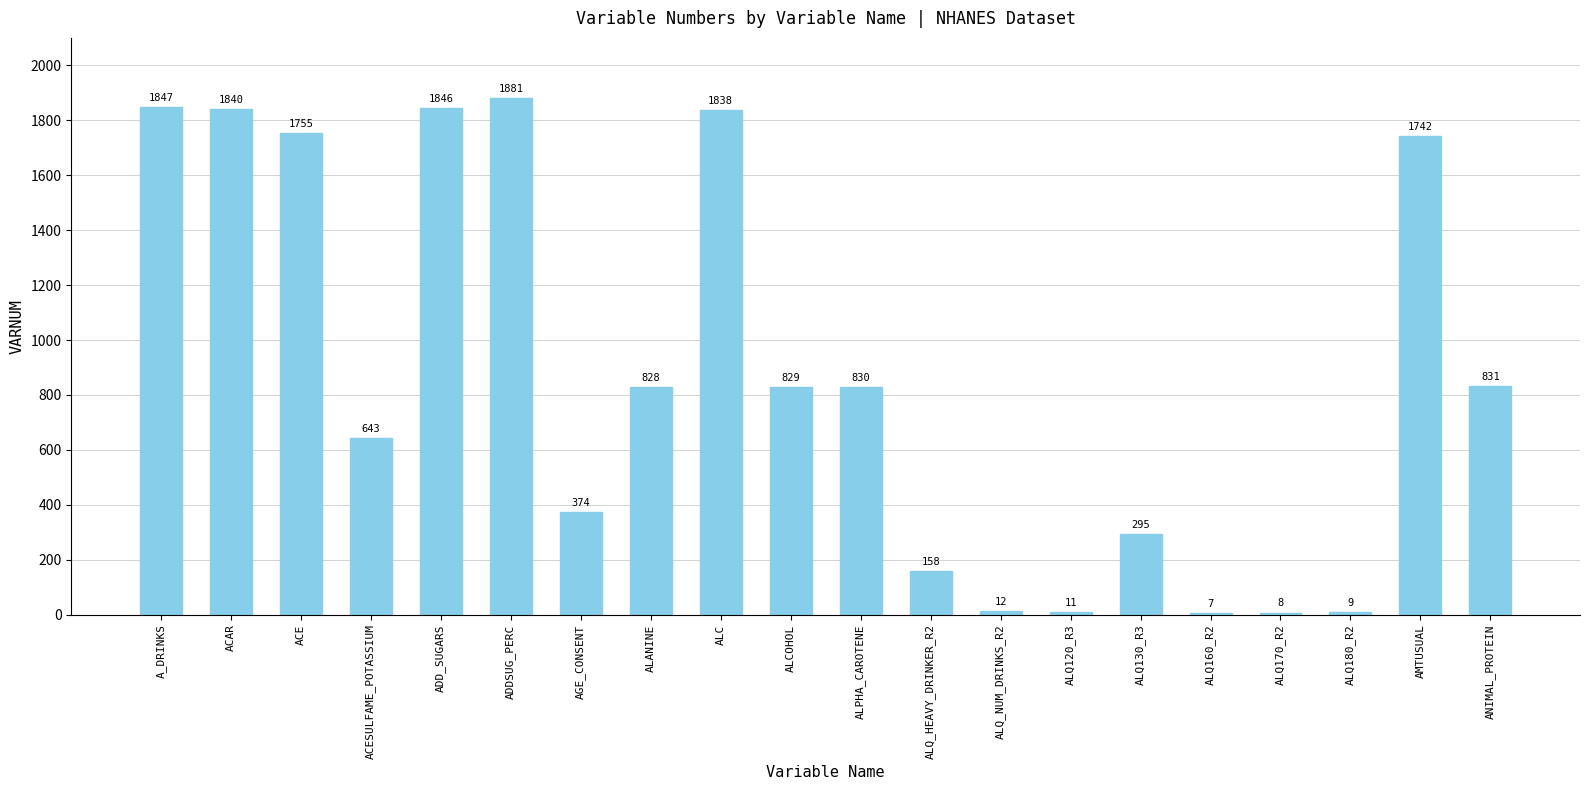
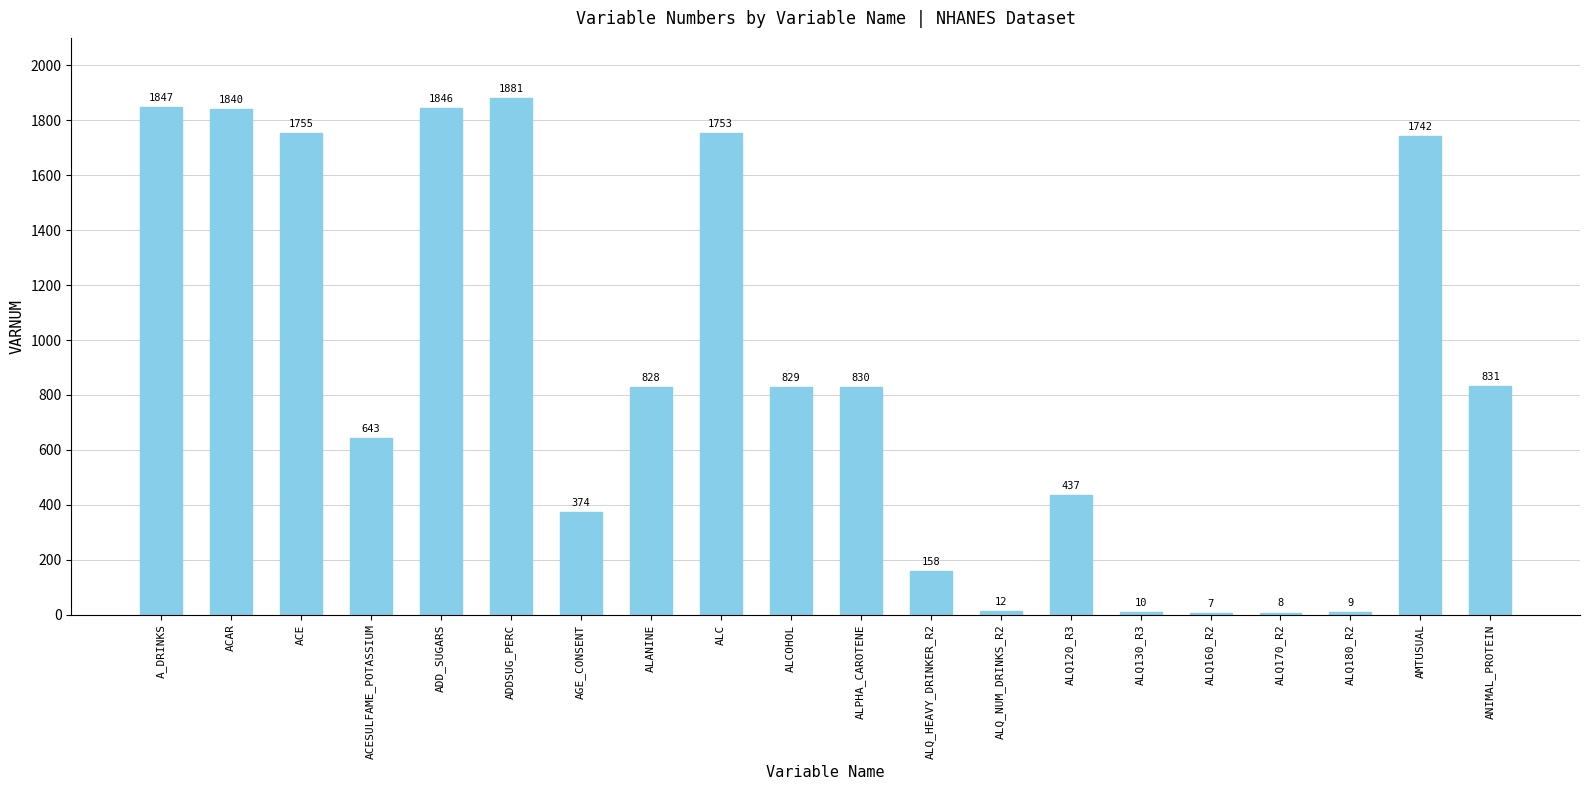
  {
    "A_DRINKS": 1847,
    "ACAR": 1840,
    "ACE": 1755,
    "ACESULFAME_POTASSIUM": 643,
    "ADD_SUGARS": 1846,
    "ADDSUG_PERC": 1881,
    "AGE_CONSENT": 374,
    "ALANINE": 828,
-   "ALC": 1838,
+   "ALC": 1753,
    "ALCOHOL": 829,
    "ALPHA_CAROTENE": 830,
    "ALQ_HEAVY_DRINKER_R2": 158,
    "ALQ_NUM_DRINKS_R2": 12,
-   "ALQ120_R3": 11,
-   "ALQ130_R3": 295,
+   "ALQ120_R3": 437,
+   "ALQ130_R3": 10,
    "ALQ160_R2": 7,
    "ALQ170_R2": 8,
    "ALQ180_R2": 9,
    "AMTUSUAL": 1742,
    "ANIMAL_PROTEIN": 831
  }
